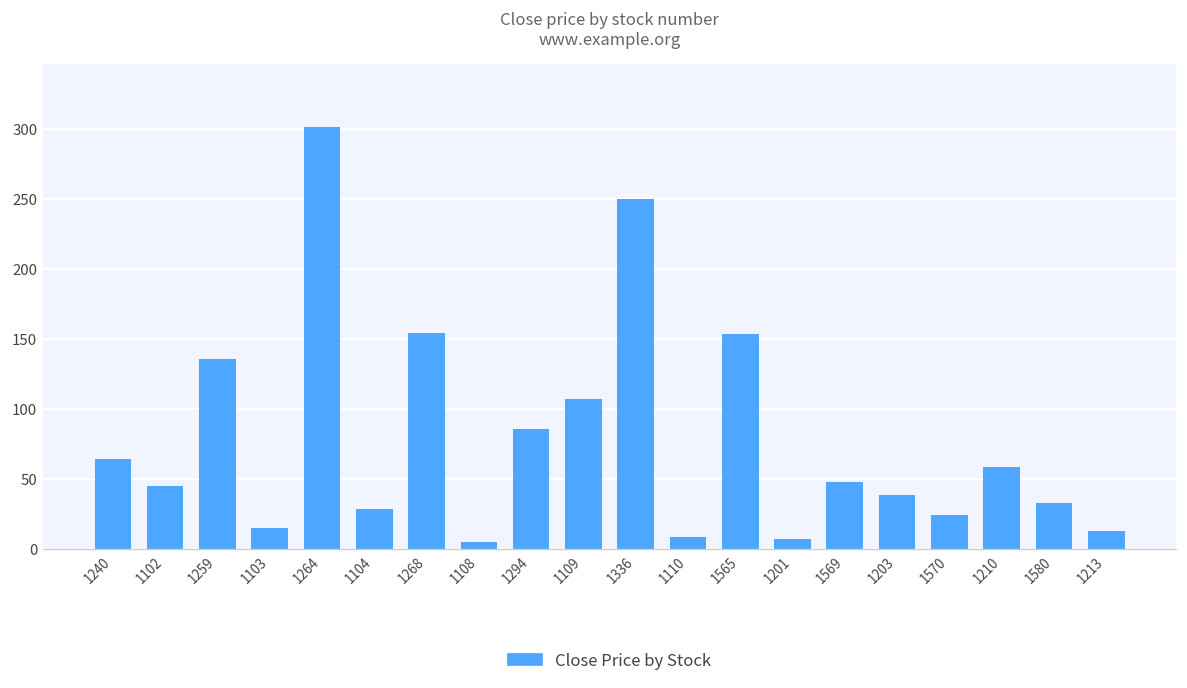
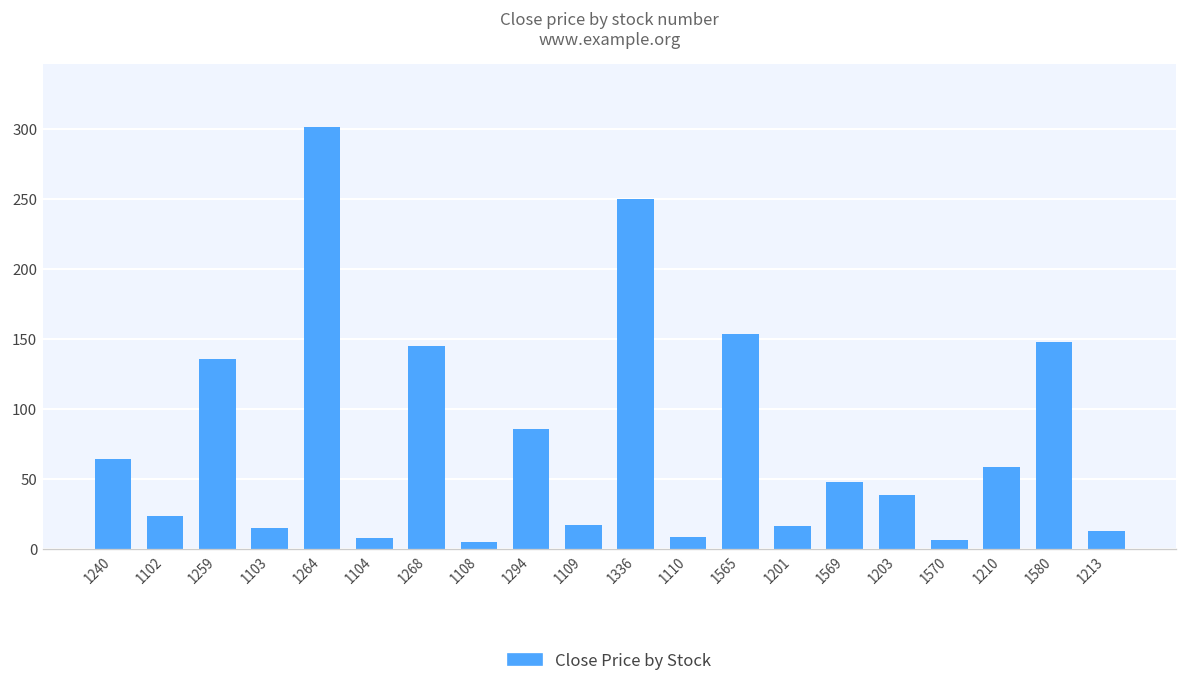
  {
    "1240": 64,
-   "1102": 45,
+   "1102": 23,
    "1259": 136,
    "1103": 15,
    "1264": 301,
-   "1104": 28,
-   "1268": 154,
+   "1104": 8,
+   "1268": 145,
    "1108": 5,
    "1294": 85,
-   "1109": 107,
+   "1109": 17,
    "1336": 250,
    "1110": 8,
    "1565": 153,
-   "1201": 7,
+   "1201": 16,
    "1569": 48,
    "1203": 38,
-   "1570": 24,
+   "1570": 6,
    "1210": 58,
-   "1580": 33,
+   "1580": 148,
    "1213": 13
  }
